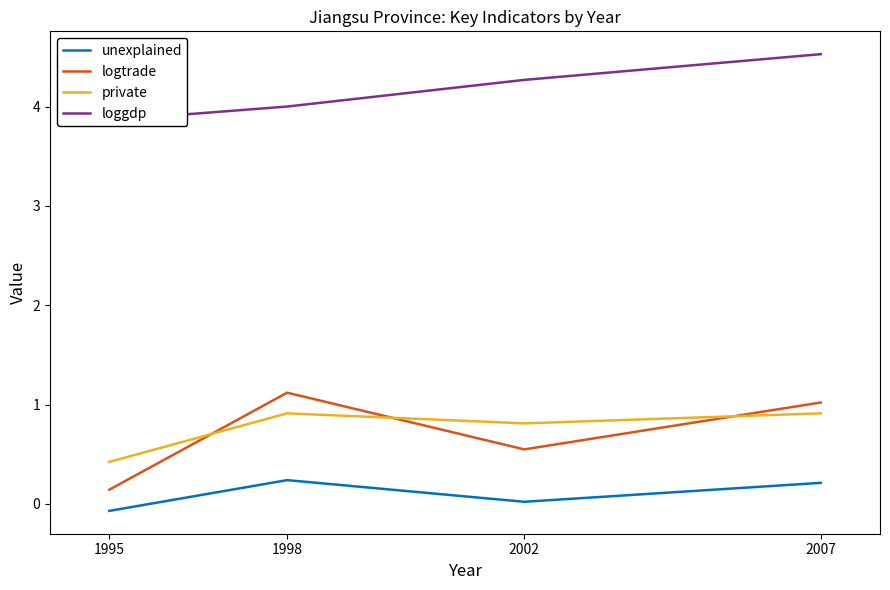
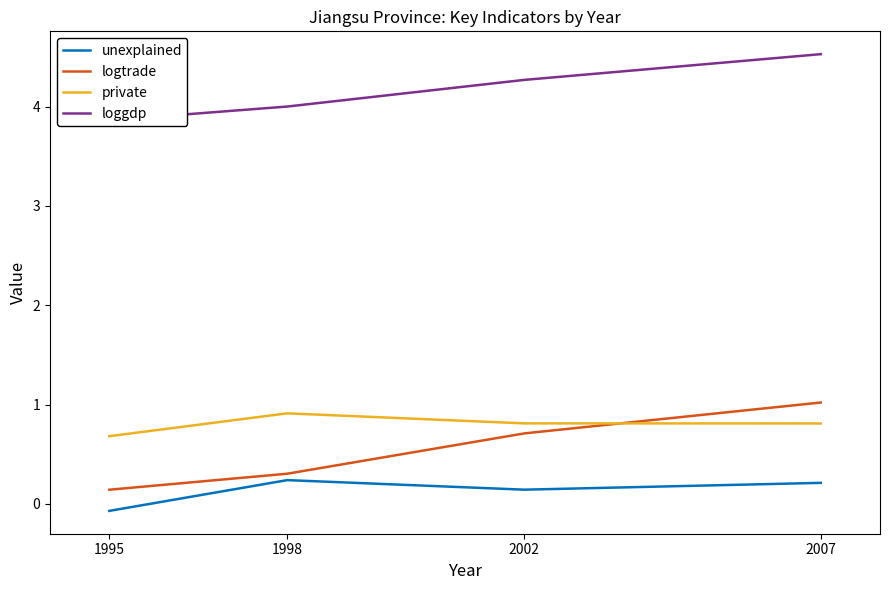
  {
    "unexplained": {
      "1995": -0.1,
      "1998": 0.2,
-     "2002": 0.0,
+     "2002": 0.1,
      "2007": 0.2
    },
    "logtrade": {
      "1995": 0.1,
-     "1998": 1.1,
-     "2002": 0.5,
+     "1998": 0.3,
+     "2002": 0.7,
      "2007": 1.0
    },
    "private": {
-     "1995": 0.4,
+     "1995": 0.7,
      "1998": 0.9,
      "2002": 0.8,
-     "2007": 0.9
+     "2007": 0.8
    },
    "loggdp": {
      "1998": 4.0,
      "2002": 4.3,
      "2007": 4.5
    }
  }
